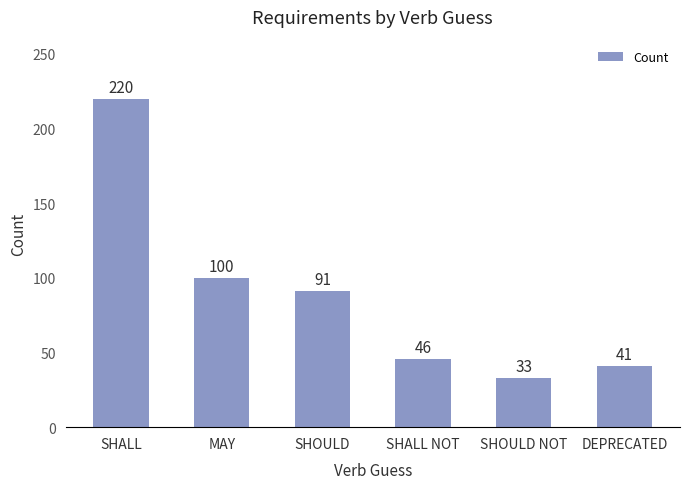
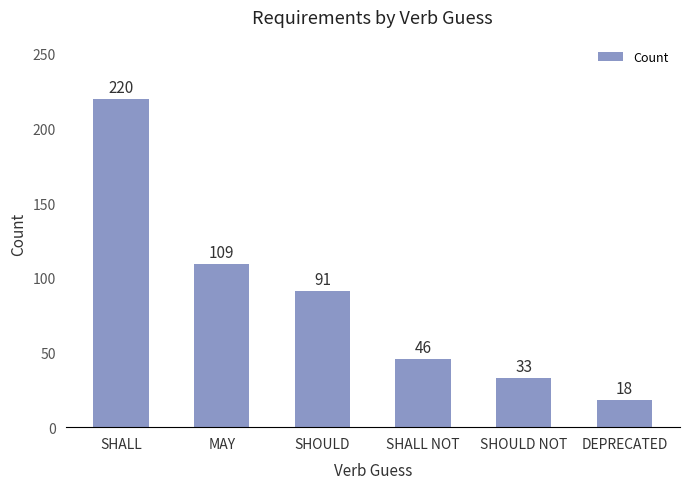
  {
    "SHALL": 220,
-   "MAY": 100,
+   "MAY": 109,
    "SHOULD": 91,
    "SHALL NOT": 46,
    "SHOULD NOT": 33,
-   "DEPRECATED": 41
+   "DEPRECATED": 18
  }
